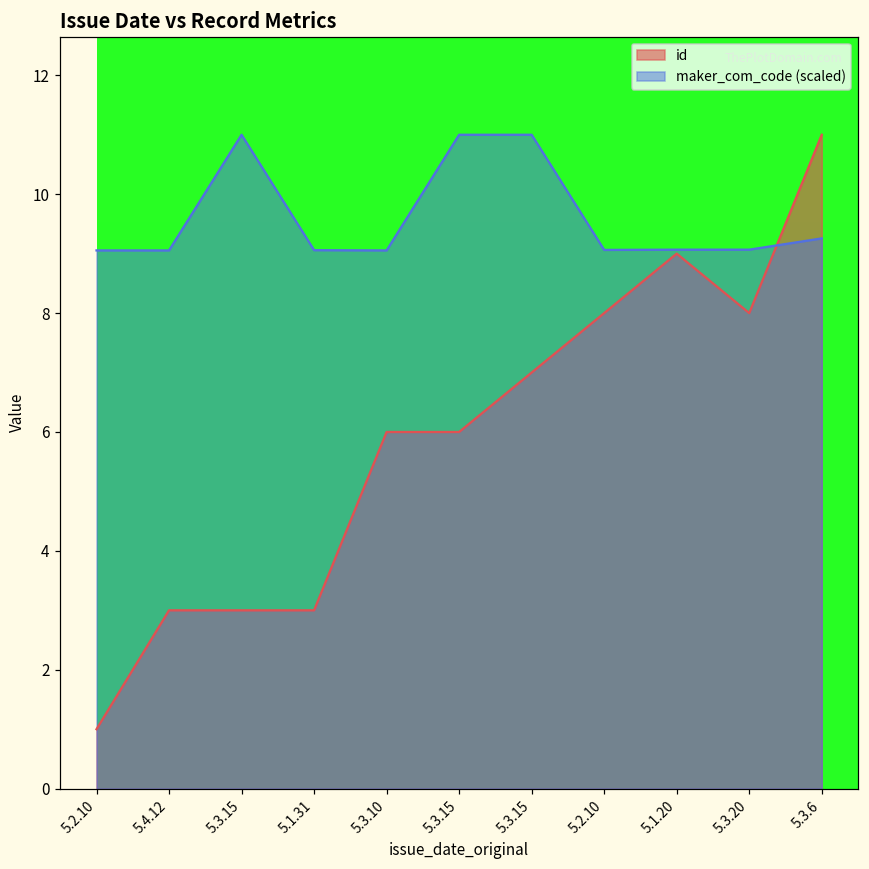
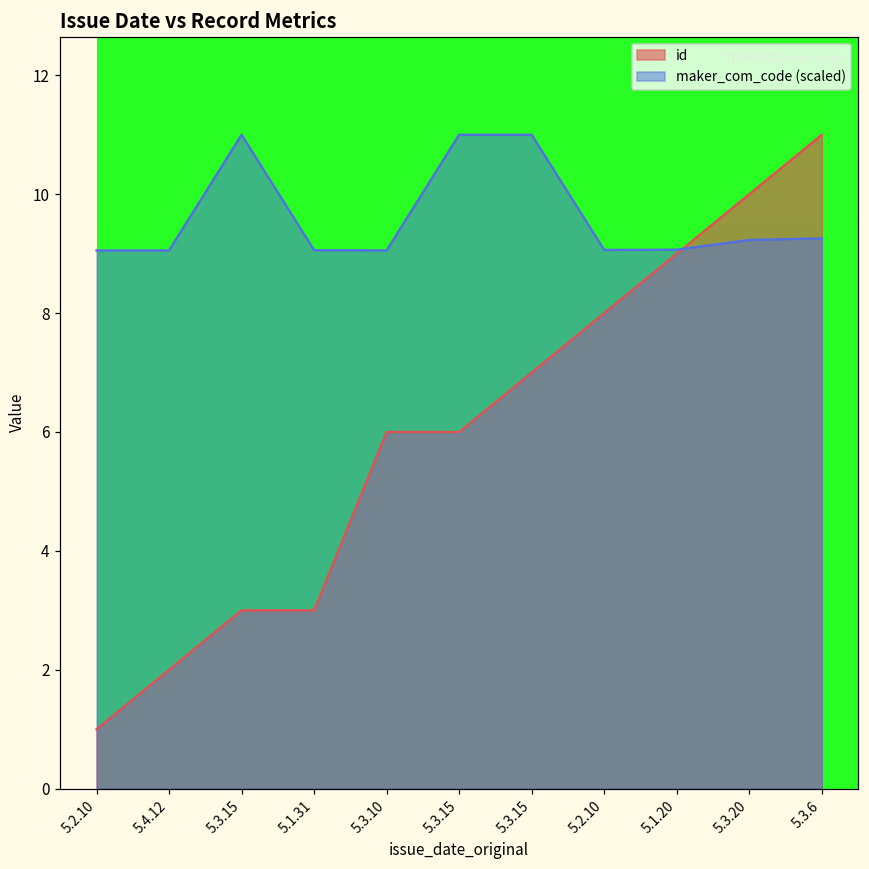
  {
    "id": {
-     "5.4.12": 3,
+     "5.4.12": 2,
      "5.1.31": 3,
      "5.3.10": 6,
      "5.1.20": 9,
-     "5.3.20": 8,
+     "5.3.20": 10,
      "5.3.6": 11
    },
    "maker_com_code (scaled)": {
      "5.4.12": 9.1,
      "5.1.31": 9.1,
      "5.3.10": 9.1,
      "5.1.20": 9.1,
-     "5.3.20": 9.1,
+     "5.3.20": 9.2,
      "5.3.6": 9.3
    }
  }
